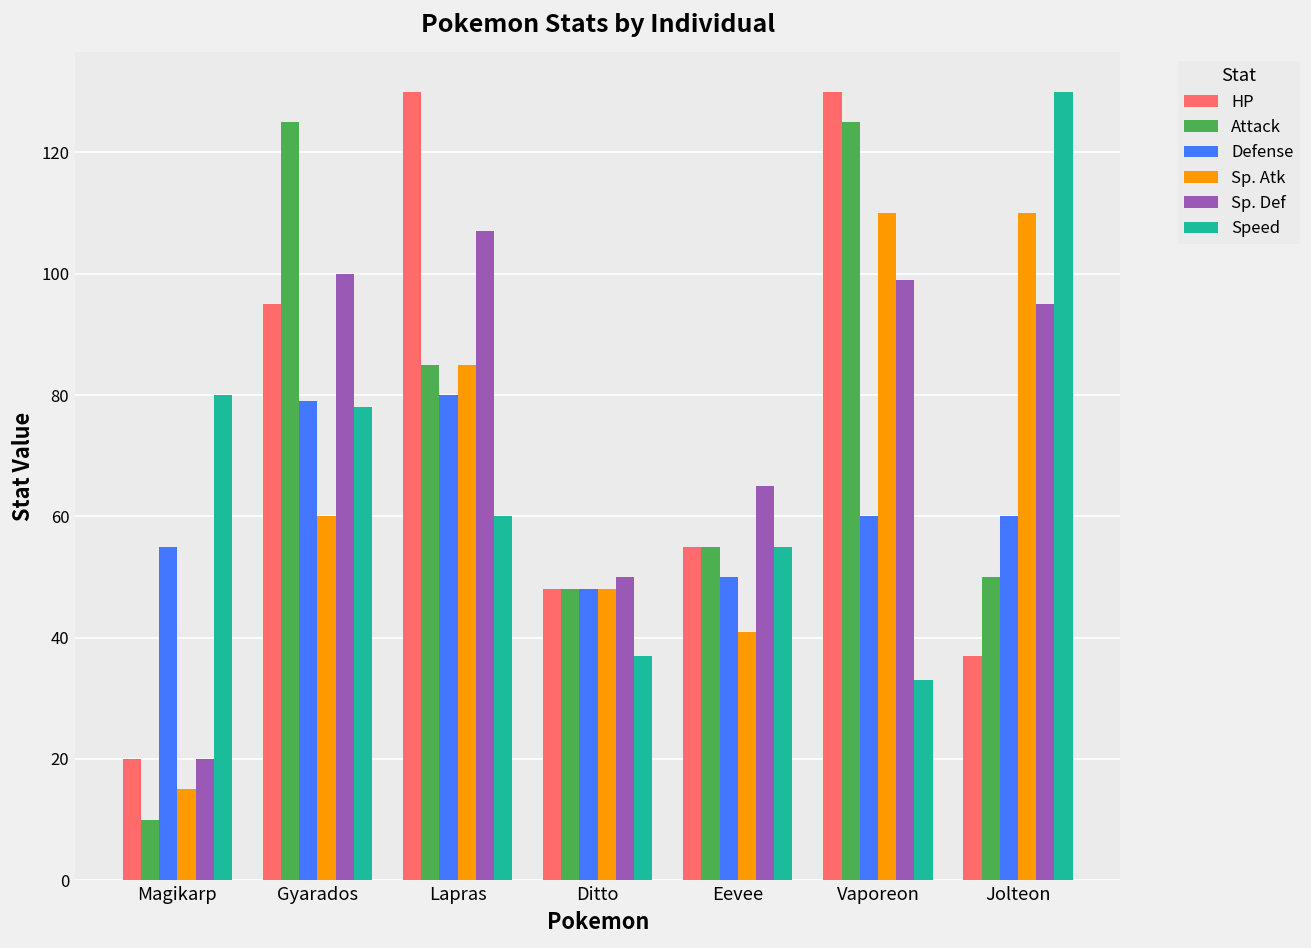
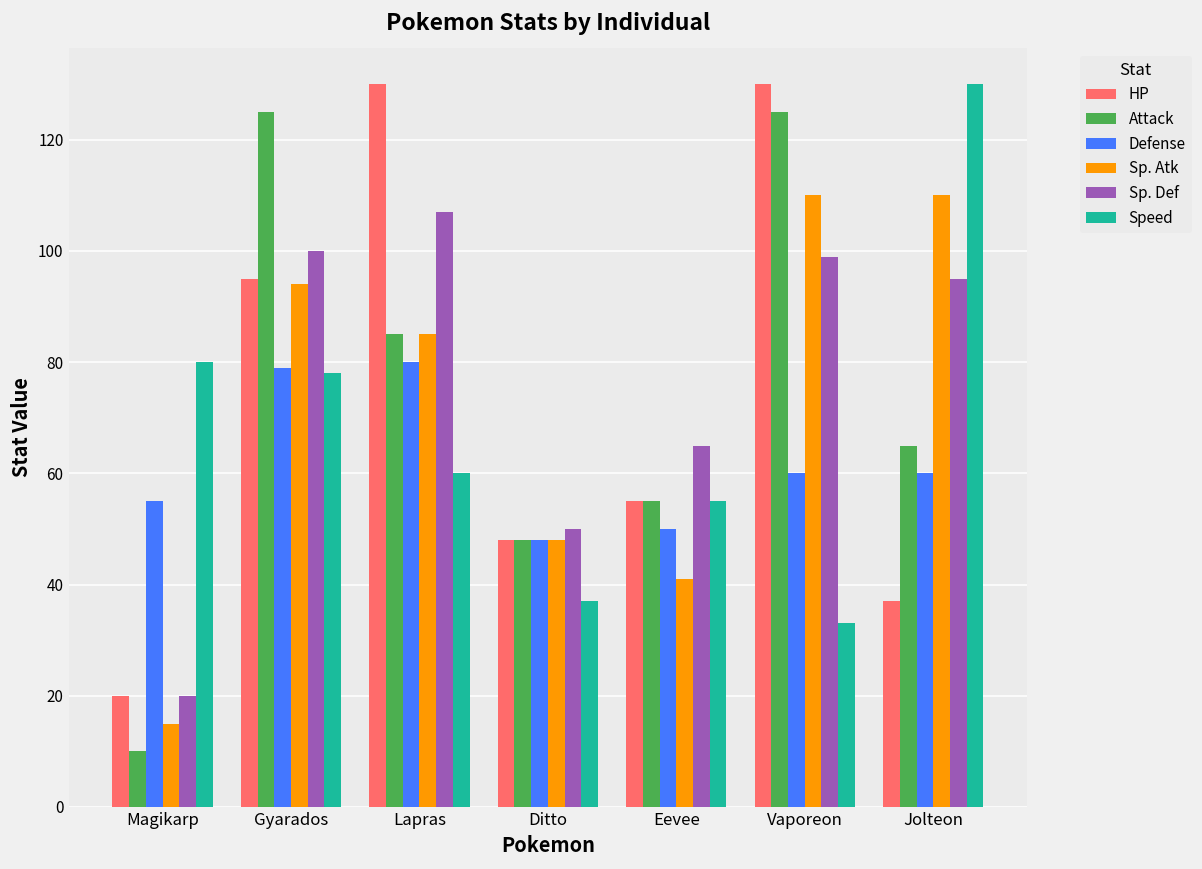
  {
    "HP": {
      "Magikarp": 20,
      "Gyarados": 95,
      "Lapras": 130,
      "Ditto": 48,
      "Eevee": 55,
      "Vaporeon": 130,
      "Jolteon": 37
    },
    "Attack": {
      "Magikarp": 10,
      "Gyarados": 125,
      "Lapras": 85,
      "Ditto": 48,
      "Eevee": 55,
      "Vaporeon": 125,
-     "Jolteon": 50
+     "Jolteon": 65
    },
    "Defense": {
      "Magikarp": 55,
      "Gyarados": 79,
      "Lapras": 80,
      "Ditto": 48,
      "Eevee": 50,
      "Vaporeon": 60,
      "Jolteon": 60
    },
    "Sp. Atk": {
      "Magikarp": 15,
-     "Gyarados": 60,
+     "Gyarados": 94,
      "Lapras": 85,
      "Ditto": 48,
      "Eevee": 41,
      "Vaporeon": 110,
      "Jolteon": 110
    },
    "Sp. Def": {
      "Magikarp": 20,
      "Gyarados": 100,
      "Lapras": 107,
      "Ditto": 50,
      "Eevee": 65,
      "Vaporeon": 99,
      "Jolteon": 95
    },
    "Speed": {
      "Magikarp": 80,
      "Gyarados": 78,
      "Lapras": 60,
      "Ditto": 37,
      "Eevee": 55,
      "Vaporeon": 33,
      "Jolteon": 130
    }
  }
